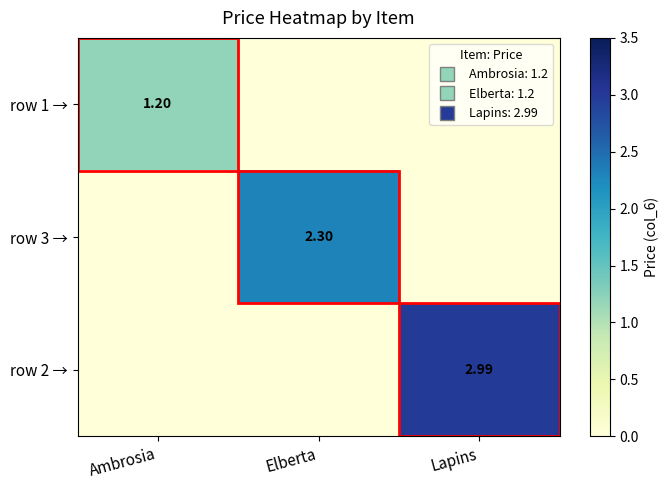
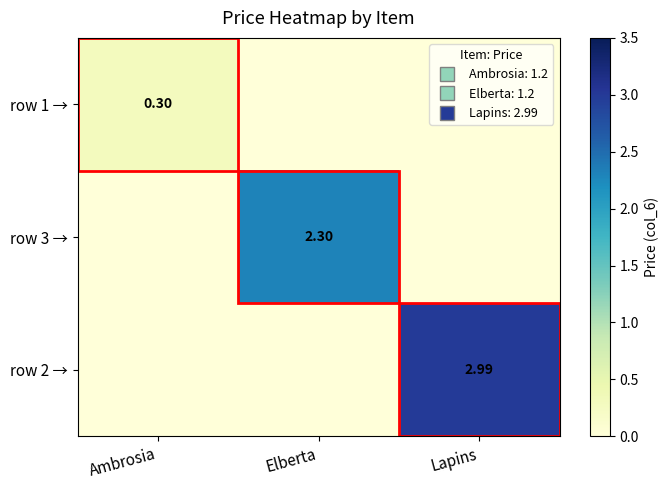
  {
    "row 1 →": {
-     "Ambrosia": 1.20
+     "Ambrosia": 0.30
    },
    "row 3 →": {
      "Elberta": 2.30
    },
    "row 2 →": {
      "Lapins": 2.99
    }
  }
